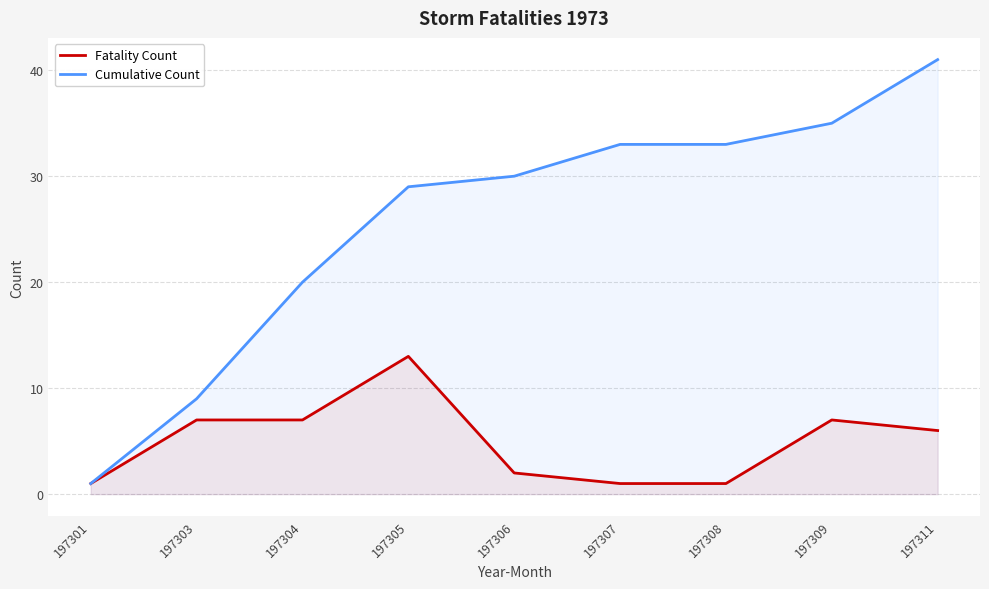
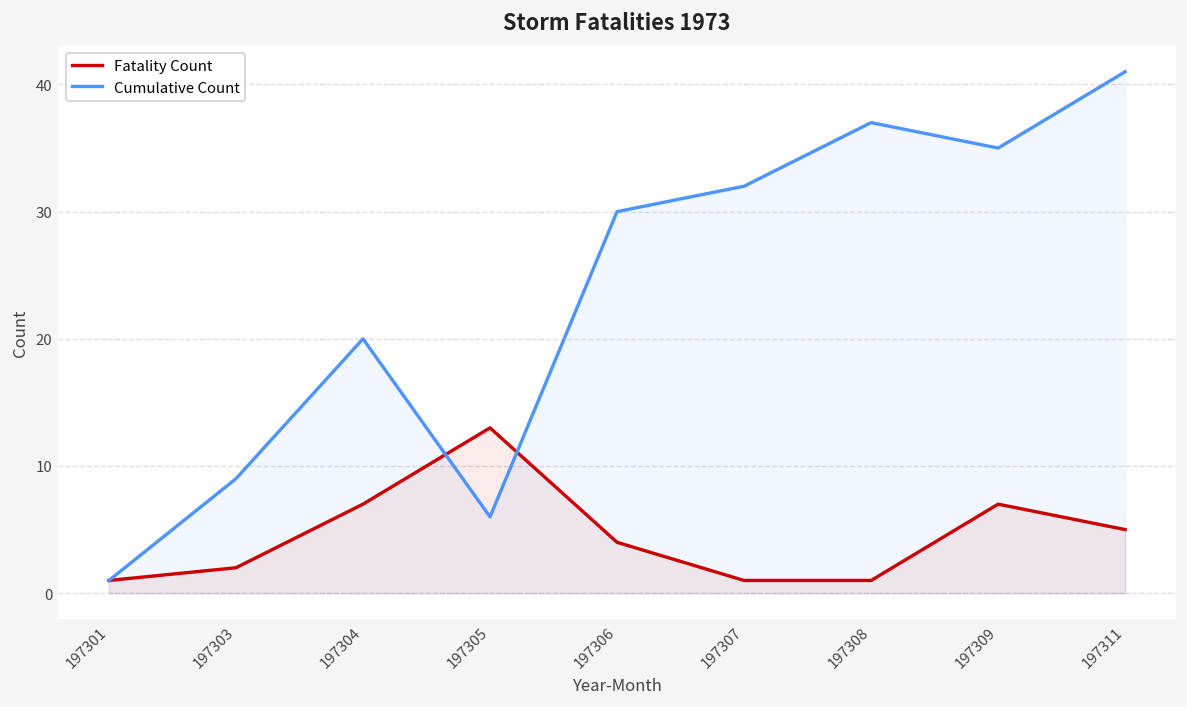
  {
    "Fatality Count": {
-     "197303": 7,
+     "197303": 2,
      "197304": 7,
      "197305": 13,
-     "197306": 2,
+     "197306": 4,
      "197307": 1,
      "197308": 1,
      "197309": 7,
-     "197311": 6
+     "197311": 5
    },
    "Cumulative Count": {
      "197303": 9,
      "197304": 20,
-     "197305": 29,
+     "197305": 6,
      "197306": 30,
-     "197307": 33,
-     "197308": 33,
+     "197307": 32,
+     "197308": 37,
      "197309": 35,
      "197311": 41
    }
  }
